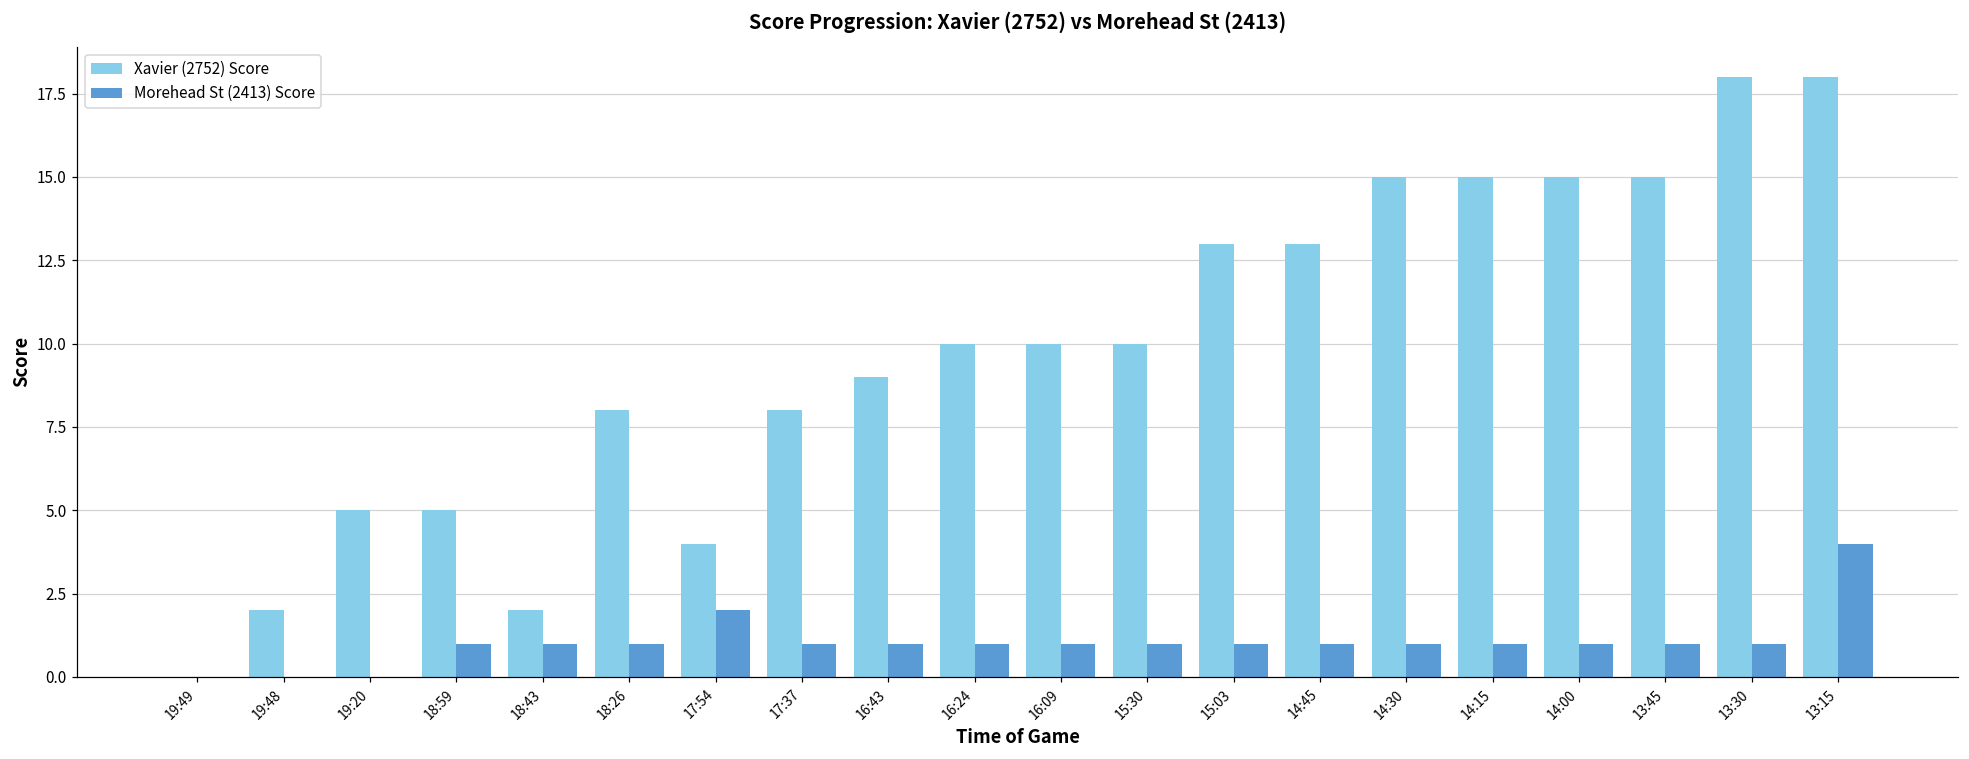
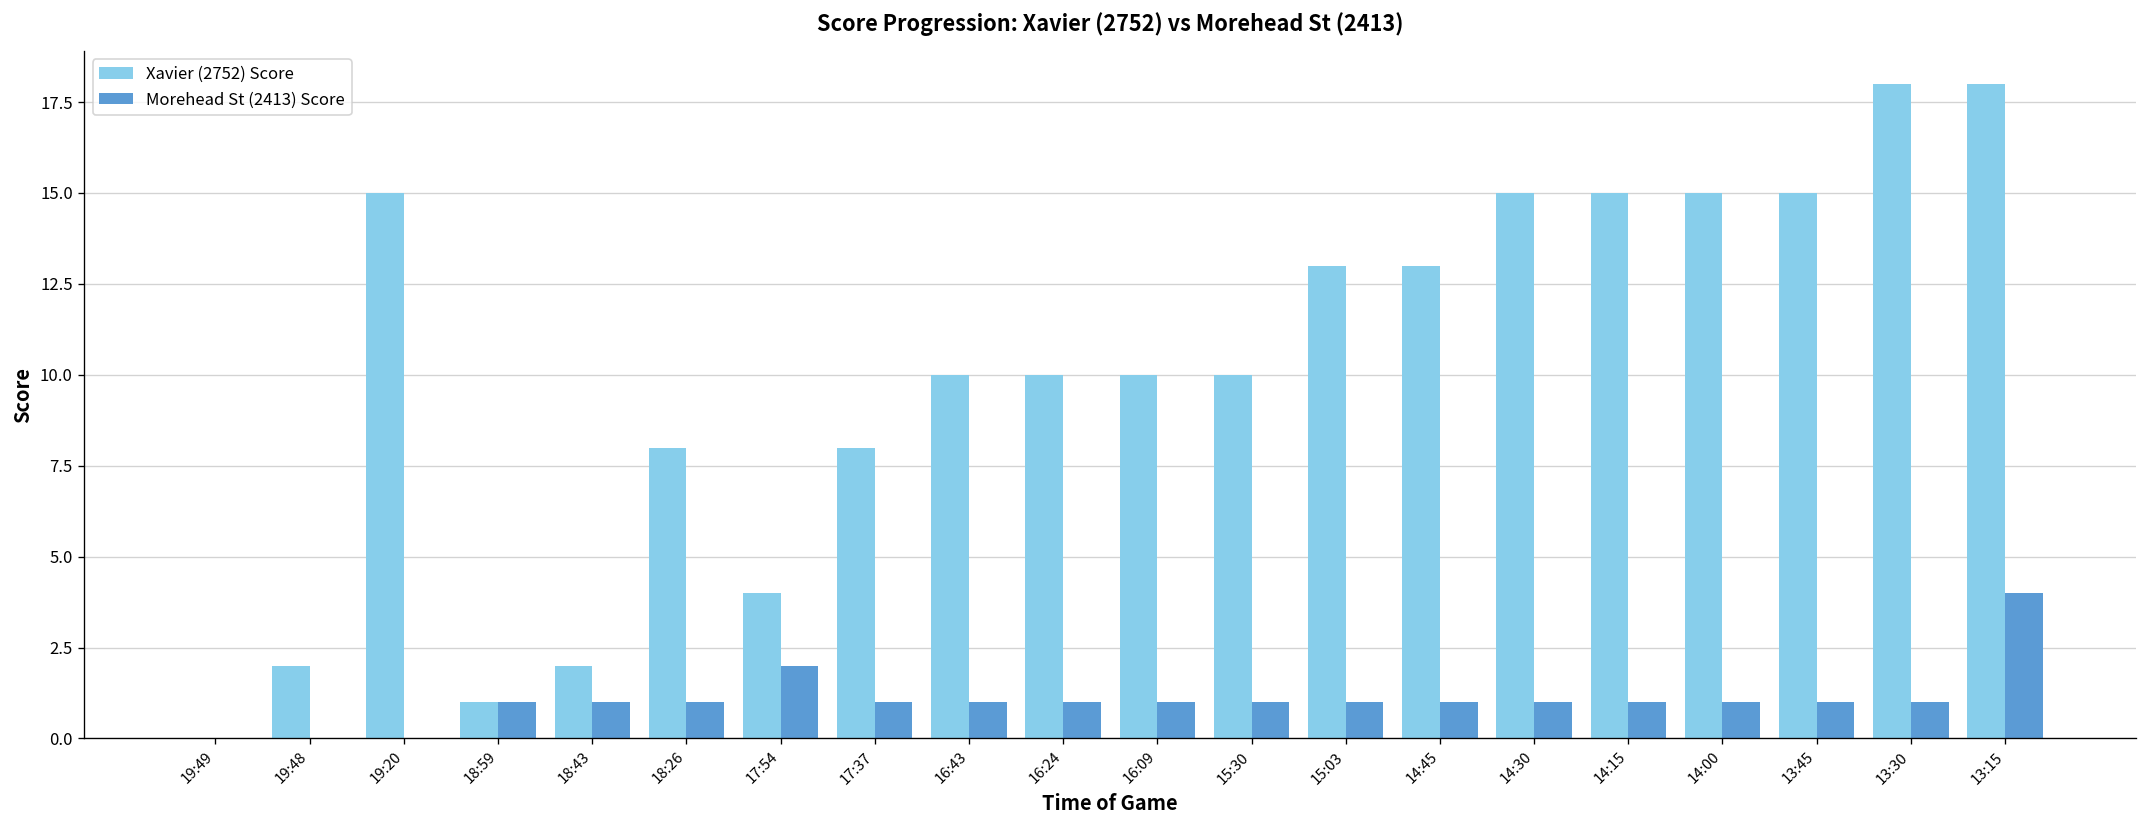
  {
    "Xavier (2752) Score": {
      "19:49": 0,
      "19:48": 2,
-     "19:20": 5,
-     "18:59": 5,
+     "19:20": 15,
+     "18:59": 1,
      "18:43": 2,
      "18:26": 8,
      "17:54": 4,
      "17:37": 8,
-     "16:43": 9,
+     "16:43": 10,
      "16:24": 10,
      "16:09": 10,
      "15:30": 10,
      "15:03": 13,
      "14:45": 13,
      "14:30": 15,
      "14:15": 15,
      "14:00": 15,
      "13:45": 15,
      "13:30": 18,
      "13:15": 18
    },
    "Morehead St (2413) Score": {
      "19:49": 0,
      "19:48": 0,
      "19:20": 0,
      "18:59": 1,
      "18:43": 1,
      "18:26": 1,
      "17:54": 2,
      "17:37": 1,
      "16:43": 1,
      "16:24": 1,
      "16:09": 1,
      "15:30": 1,
      "15:03": 1,
      "14:45": 1,
      "14:30": 1,
      "14:15": 1,
      "14:00": 1,
      "13:45": 1,
      "13:30": 1,
      "13:15": 4
    }
  }
